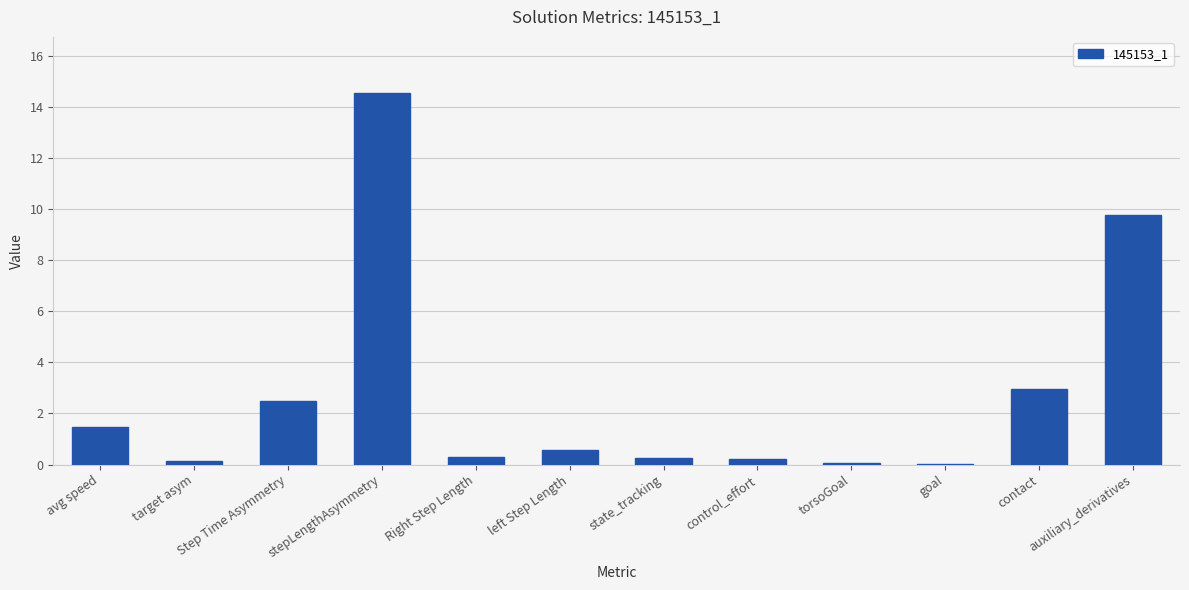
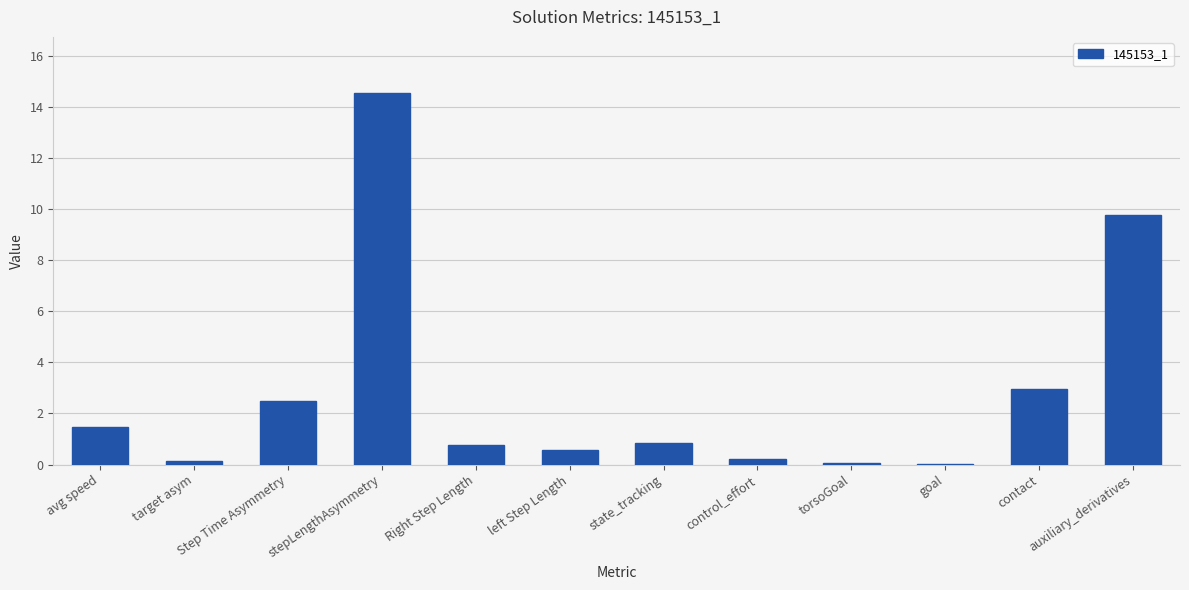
  {
    "avg speed": 1.5,
    "target asym": 0.1,
    "Step Time Asymmetry": 2.5,
    "stepLengthAsymmetry": 14.6,
-   "Right Step Length": 0.3,
+   "Right Step Length": 0.8,
    "left Step Length": 0.6,
-   "state_tracking": 0.3,
+   "state_tracking": 0.8,
    "control_effort": 0.2,
    "contact": 3.0,
    "auxiliary_derivatives": 9.8
  }
